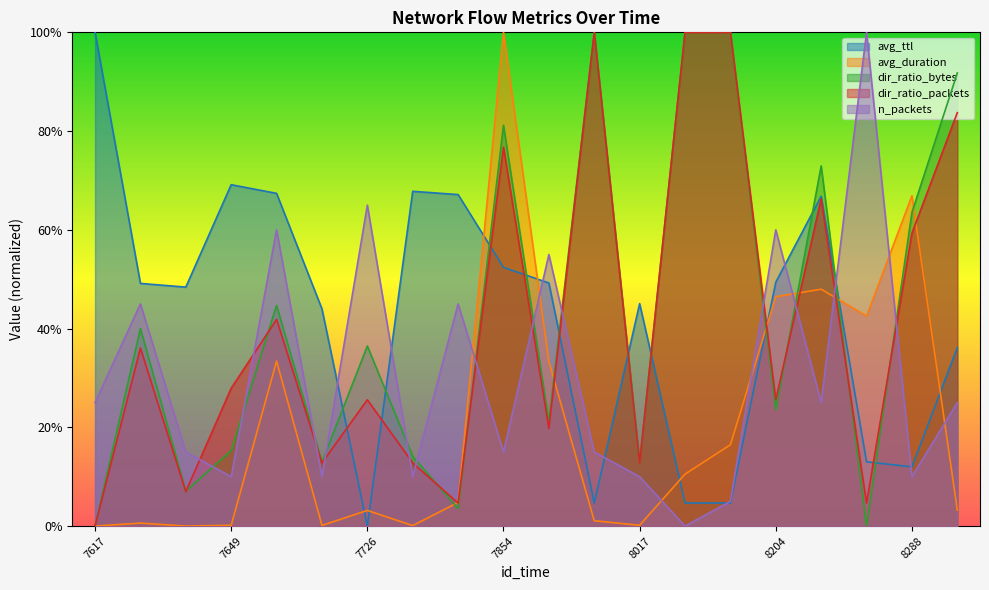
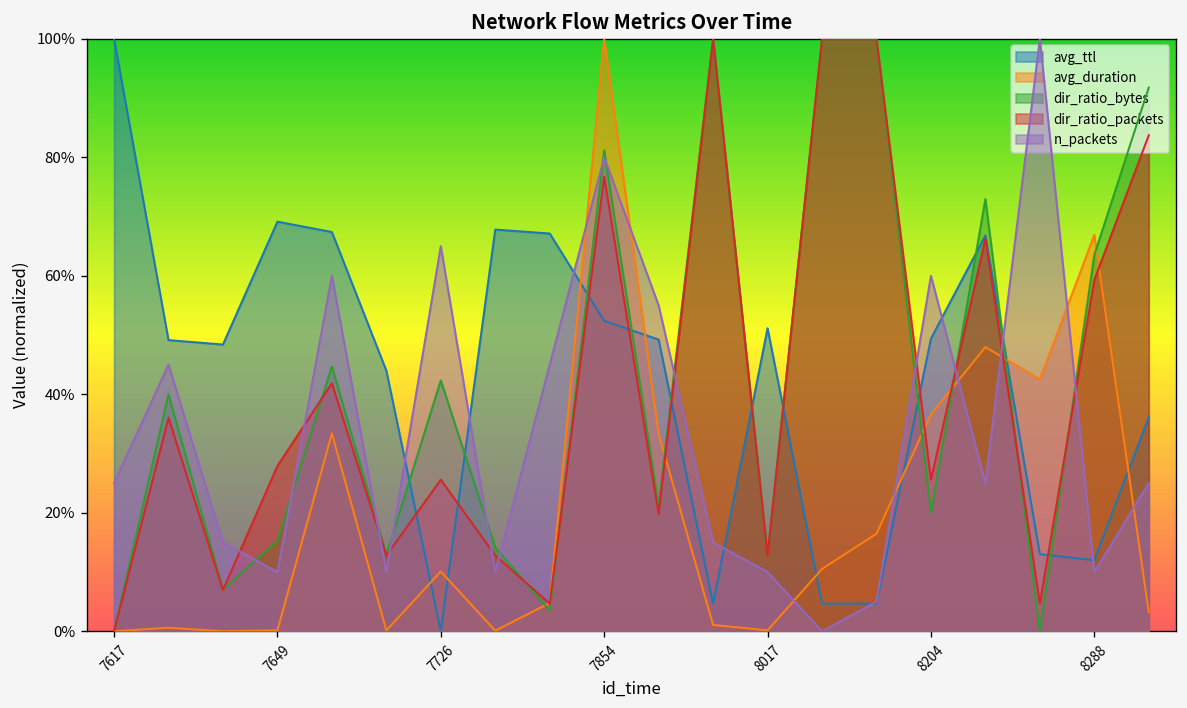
  {
    "avg_ttl": {
      "7617": "100%",
      "7649": "69%",
      "7726": "0%",
      "7854": "52%",
-     "8017": "45%",
+     "8017": "51%",
      "8204": "49%",
      "8288": "12%"
    },
    "avg_duration": {
      "7649": "0%",
-     "7726": "3%",
+     "7726": "10%",
      "7854": "100%",
      "8017": "0%",
-     "8204": "46%",
+     "8204": "37%",
      "8288": "67%"
    },
    "dir_ratio_bytes": {
      "7649": "15%",
-     "7726": "36%",
+     "7726": "42%",
      "7854": "81%",
-     "8204": "24%",
+     "8204": "20%",
      "8288": "64%"
    },
    "dir_ratio_packets": {
      "7649": "28%",
      "7726": "26%",
      "7854": "77%",
      "8204": "26%",
      "8288": "59%"
    },
    "n_packets": {
      "7617": "25%",
      "7649": "10%",
      "7726": "65%",
-     "7854": "15%",
+     "7854": "80%",
      "8017": "10%",
      "8204": "60%",
      "8288": "10%"
    }
  }
